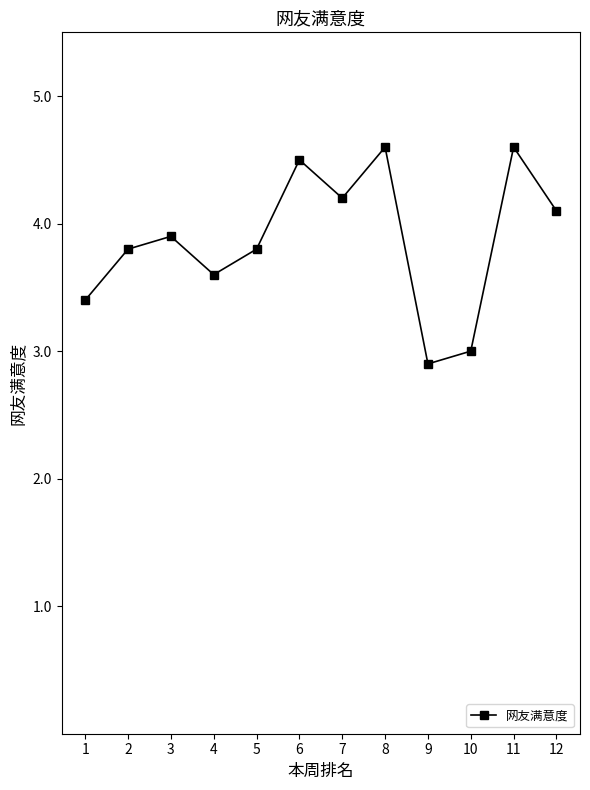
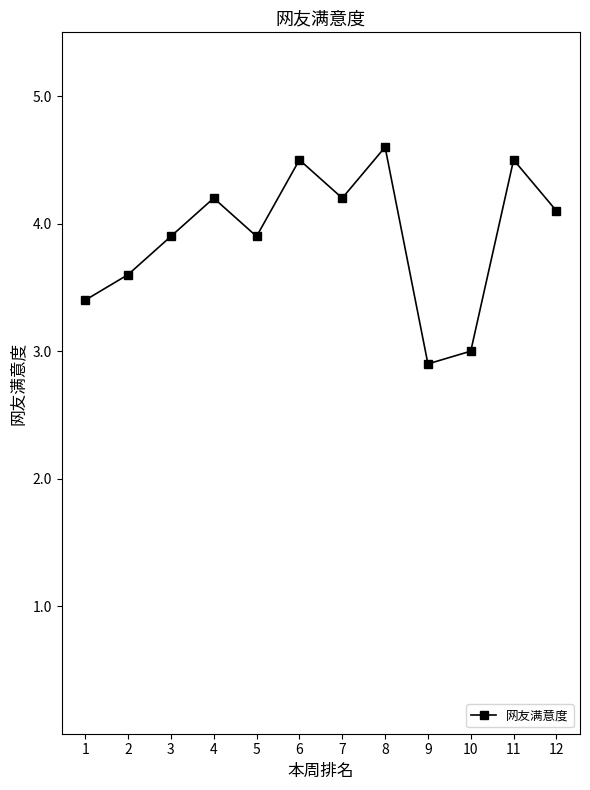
  {
    "1": 3.4,
-   "2": 3.8,
+   "2": 3.6,
    "3": 3.9,
-   "4": 3.6,
-   "5": 3.8,
+   "4": 4.2,
+   "5": 3.9,
    "6": 4.5,
    "7": 4.2,
    "8": 4.6,
    "9": 2.9,
    "10": 3.0,
-   "11": 4.6,
+   "11": 4.5,
    "12": 4.1
  }
